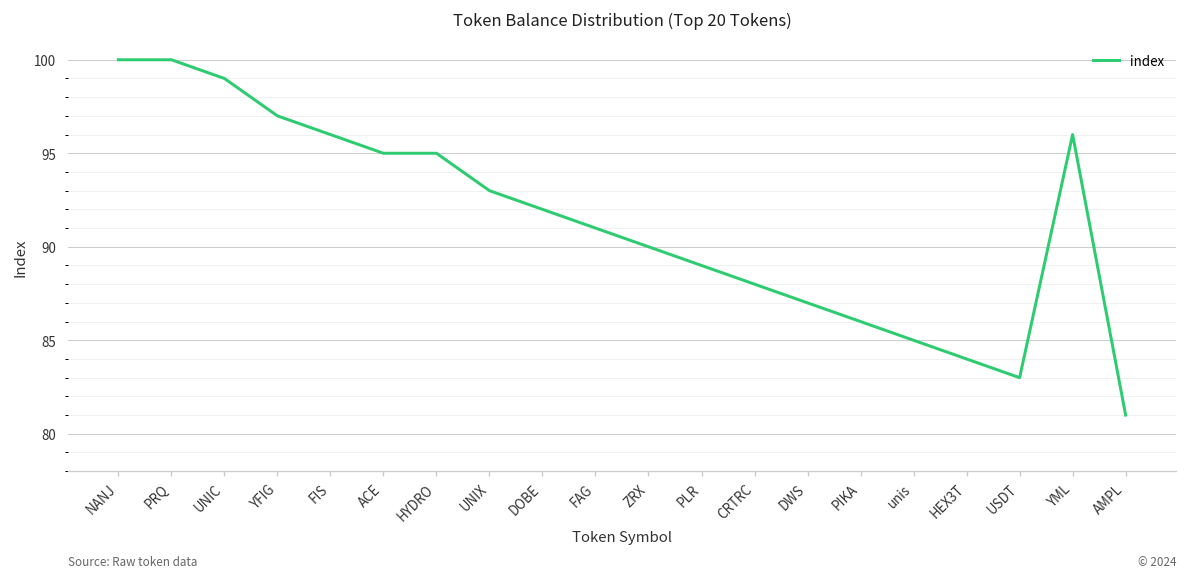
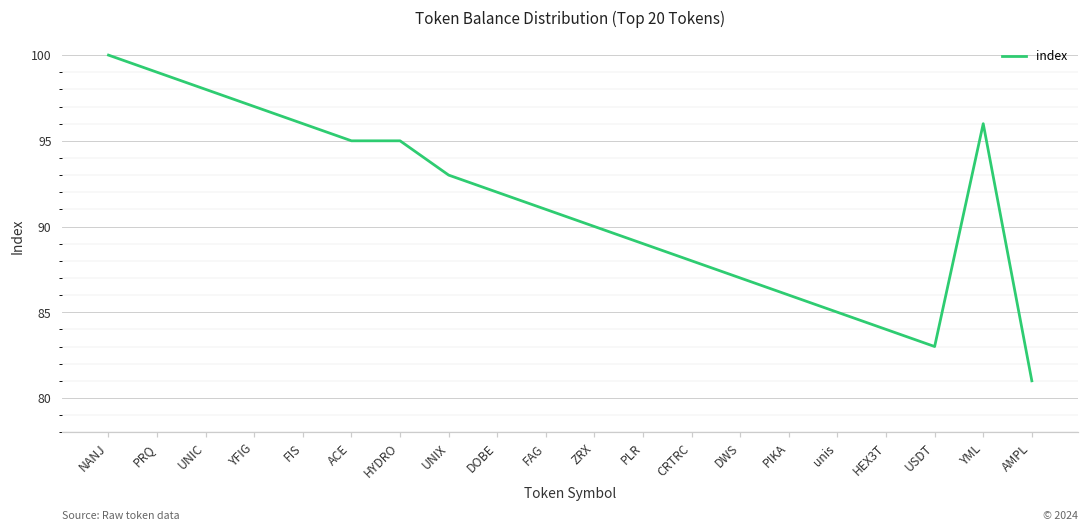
  {
    "NANJ": 100,
-   "PRQ": 100,
-   "UNIC": 99,
+   "PRQ": 99,
+   "UNIC": 98,
    "YFIG": 97,
    "FIS": 96,
    "ACE": 95,
    "HYDRO": 95,
    "UNIX": 93,
    "DOBE": 92,
    "FAG": 91,
    "ZRX": 90,
    "PLR": 89,
    "CRTRC": 88,
    "DWS": 87,
    "PIKA": 86,
    "unis": 85,
    "HEX3T": 84,
    "USDT": 83,
    "YML": 96,
    "AMPL": 81
  }
